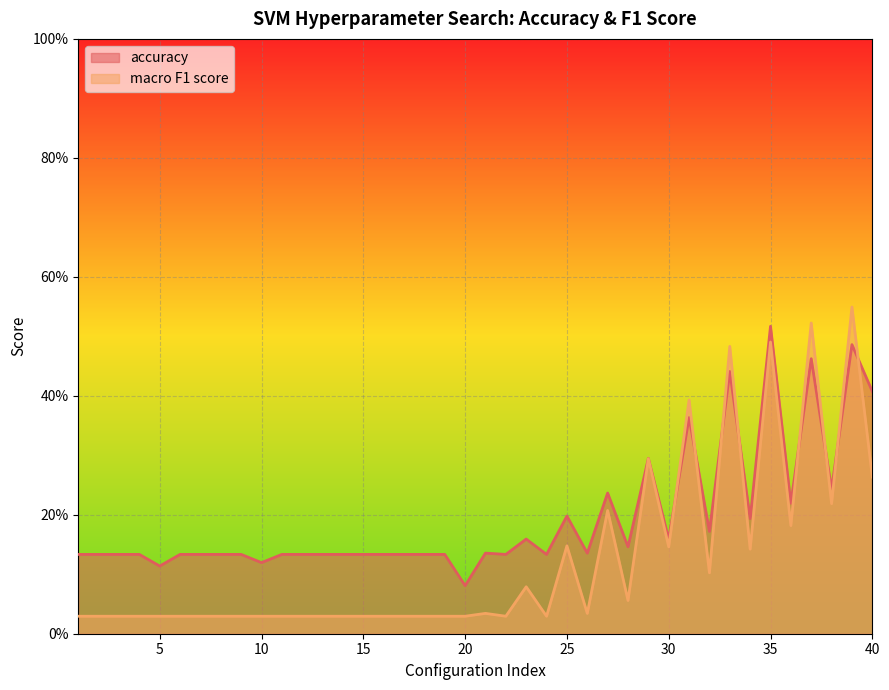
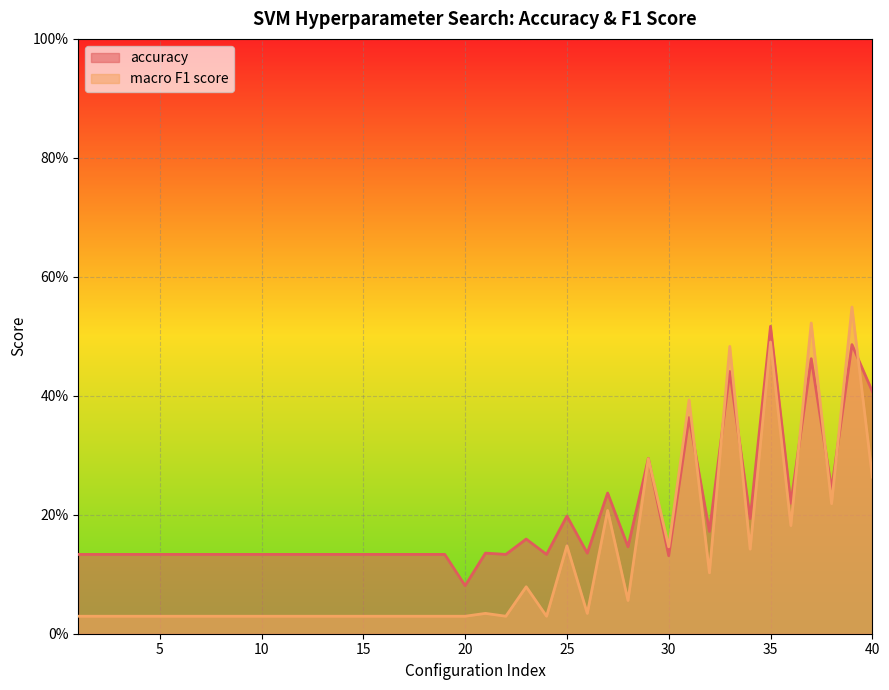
  {
    "accuracy": {
-     "5": "11%",
-     "10": "12%",
+     "5": "13%",
+     "10": "13%",
      "15": "13%",
      "20": "8%",
      "25": "20%",
-     "30": "16%",
+     "30": "13%",
      "35": "52%",
      "40": "41%"
    },
    "macro F1 score": {
      "5": "3%",
      "10": "3%",
      "15": "3%",
      "20": "3%",
      "25": "15%",
      "30": "15%",
      "35": "49%",
      "40": "26%"
    }
  }
